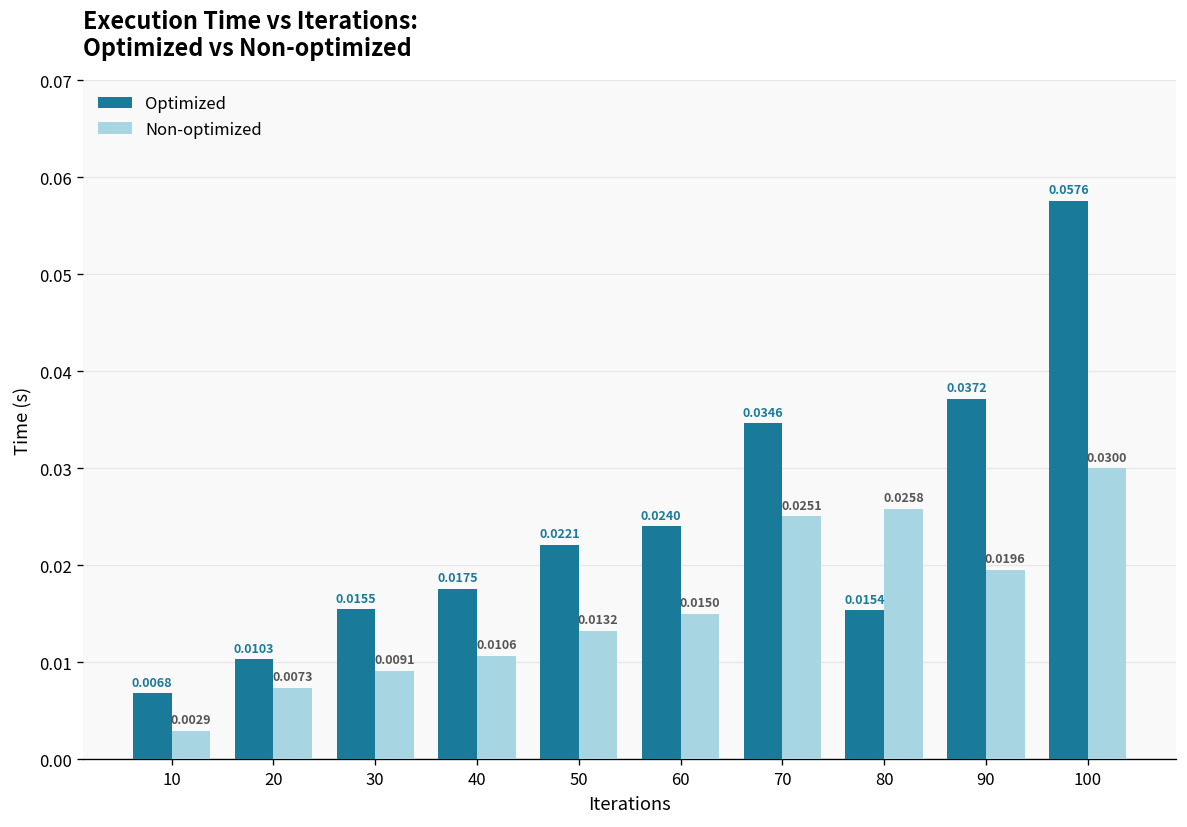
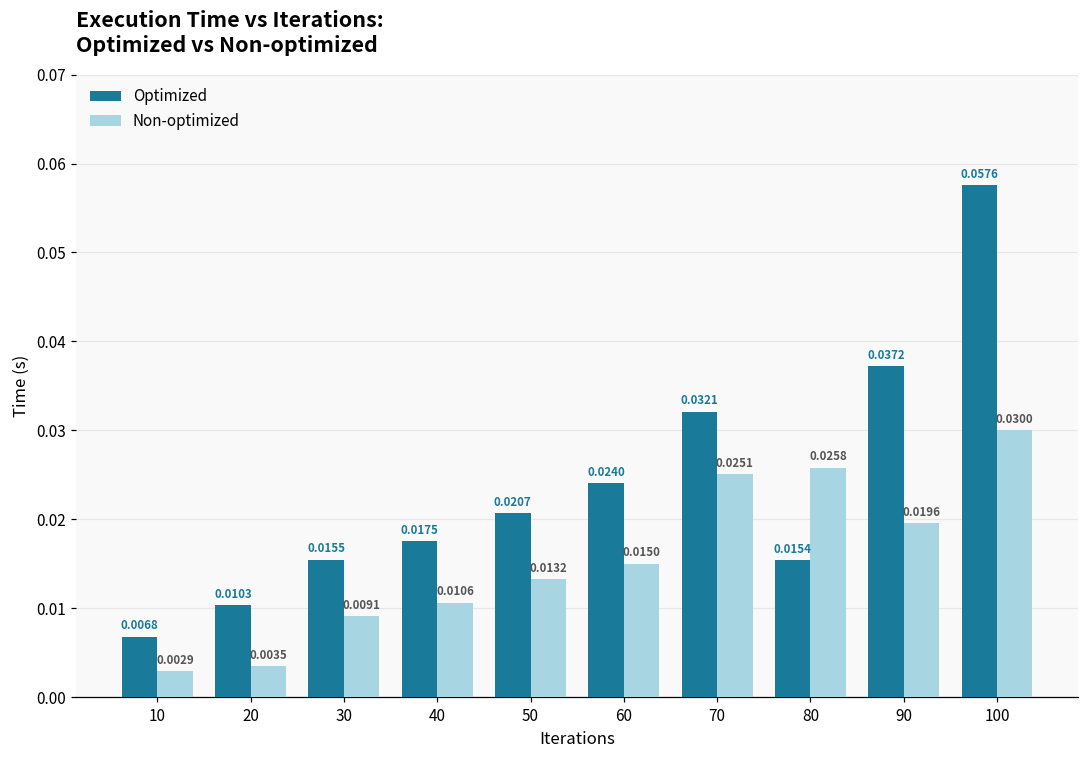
  {
    "Optimized": {
      "10": 0.0068,
      "20": 0.0103,
      "30": 0.0155,
      "40": 0.0175,
-     "50": 0.0221,
+     "50": 0.0207,
      "60": 0.0240,
-     "70": 0.0346,
+     "70": 0.0321,
      "80": 0.0154,
      "90": 0.0372,
      "100": 0.0576
    },
    "Non-optimized": {
      "10": 0.0029,
-     "20": 0.0073,
+     "20": 0.0035,
      "30": 0.0091,
      "40": 0.0106,
      "50": 0.0132,
      "60": 0.0150,
      "70": 0.0251,
      "80": 0.0258,
      "90": 0.0196,
      "100": 0.0300
    }
  }
